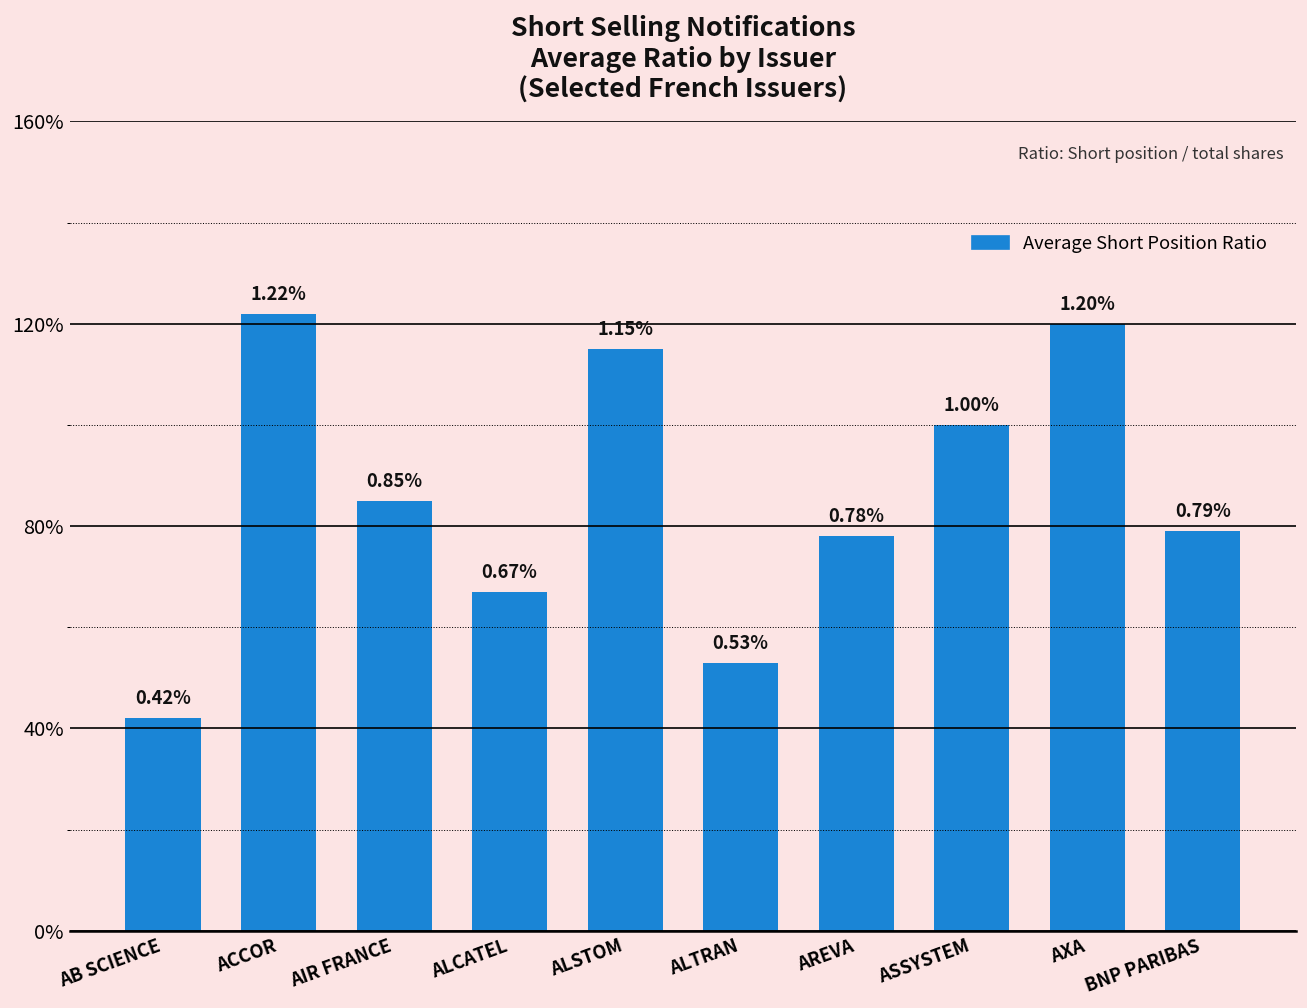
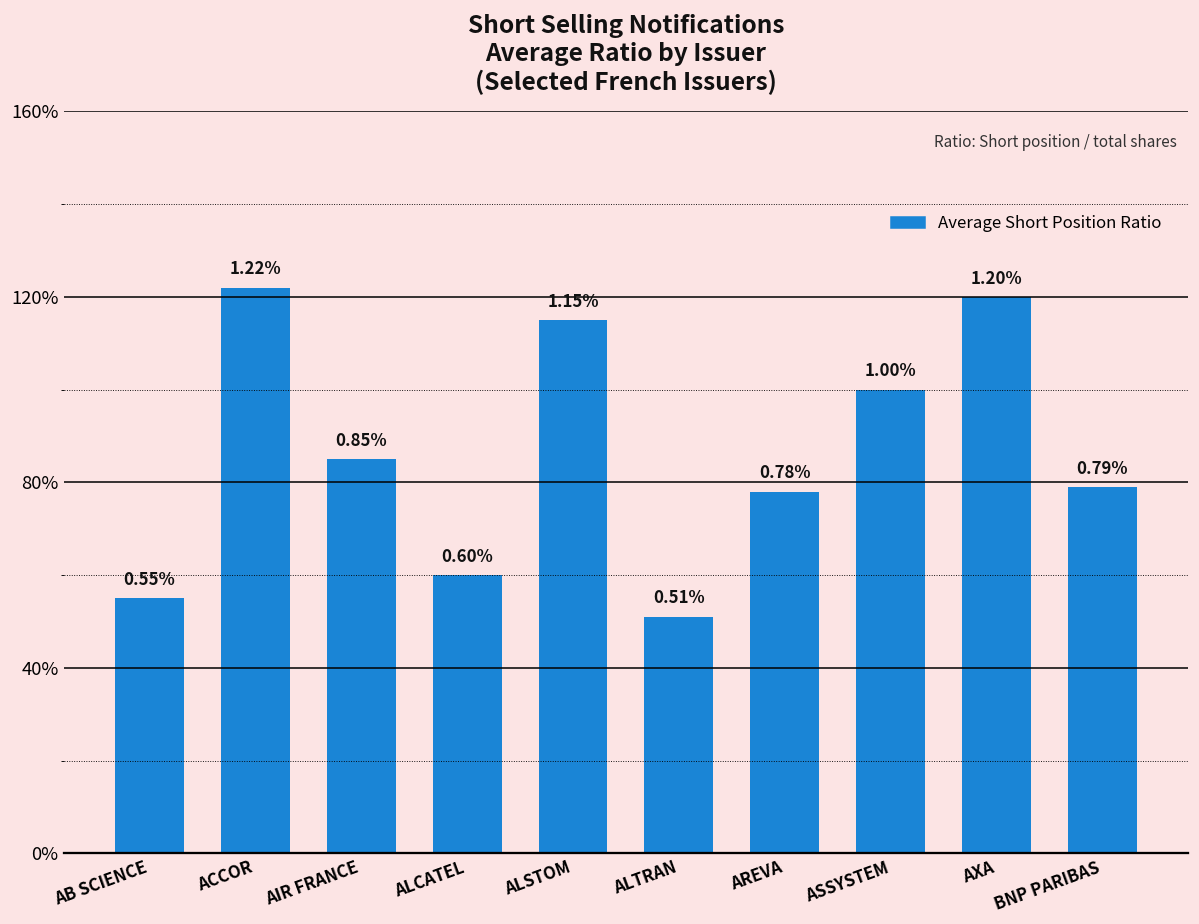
  {
-   "AB SCIENCE": "0.42%",
+   "AB SCIENCE": "0.55%",
    "ACCOR": "1.22%",
    "AIR FRANCE": "0.85%",
-   "ALCATEL": "0.67%",
+   "ALCATEL": "0.60%",
    "ALSTOM": "1.15%",
-   "ALTRAN": "0.53%",
+   "ALTRAN": "0.51%",
    "AREVA": "0.78%",
    "ASSYSTEM": "1.00%",
    "AXA": "1.20%",
    "BNP PARIBAS": "0.79%"
  }
